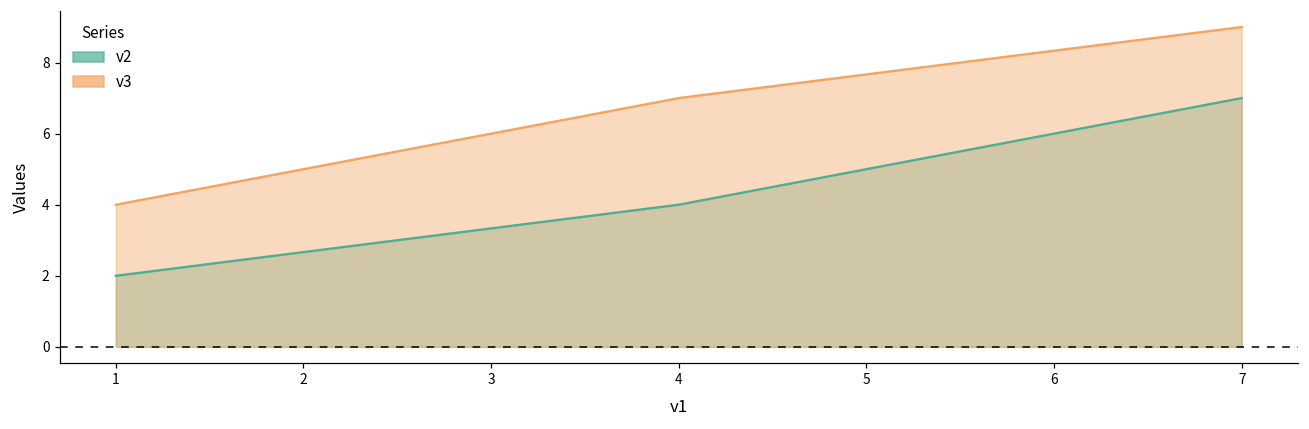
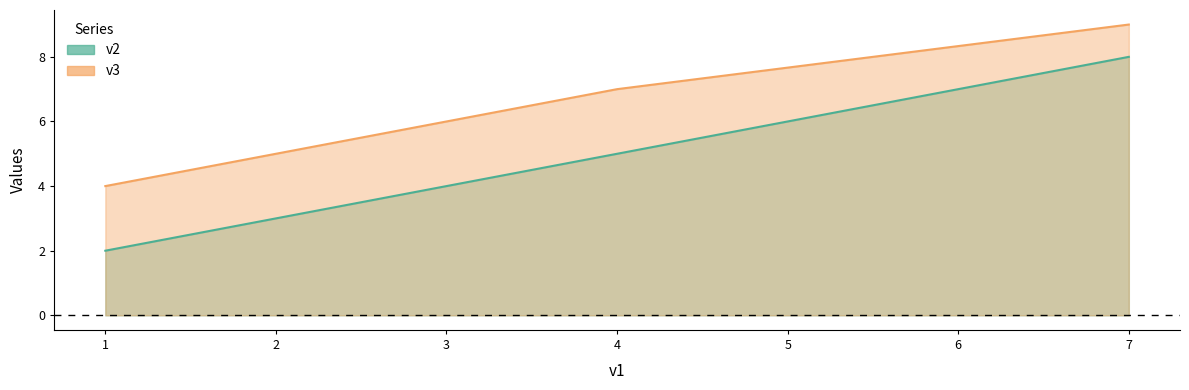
  {
    "v2": {
      "1": 2,
-     "4": 4,
-     "7": 7
+     "4": 5,
+     "7": 8
    },
    "v3": {
      "1": 4,
      "4": 7,
      "7": 9
    }
  }
